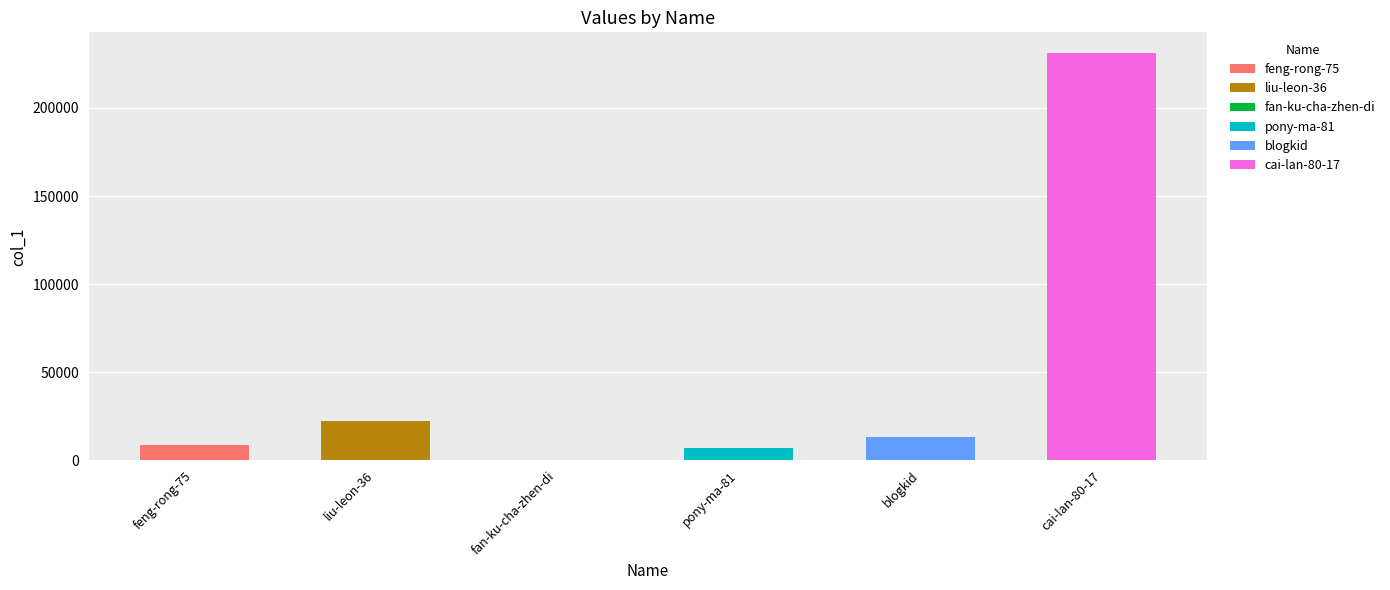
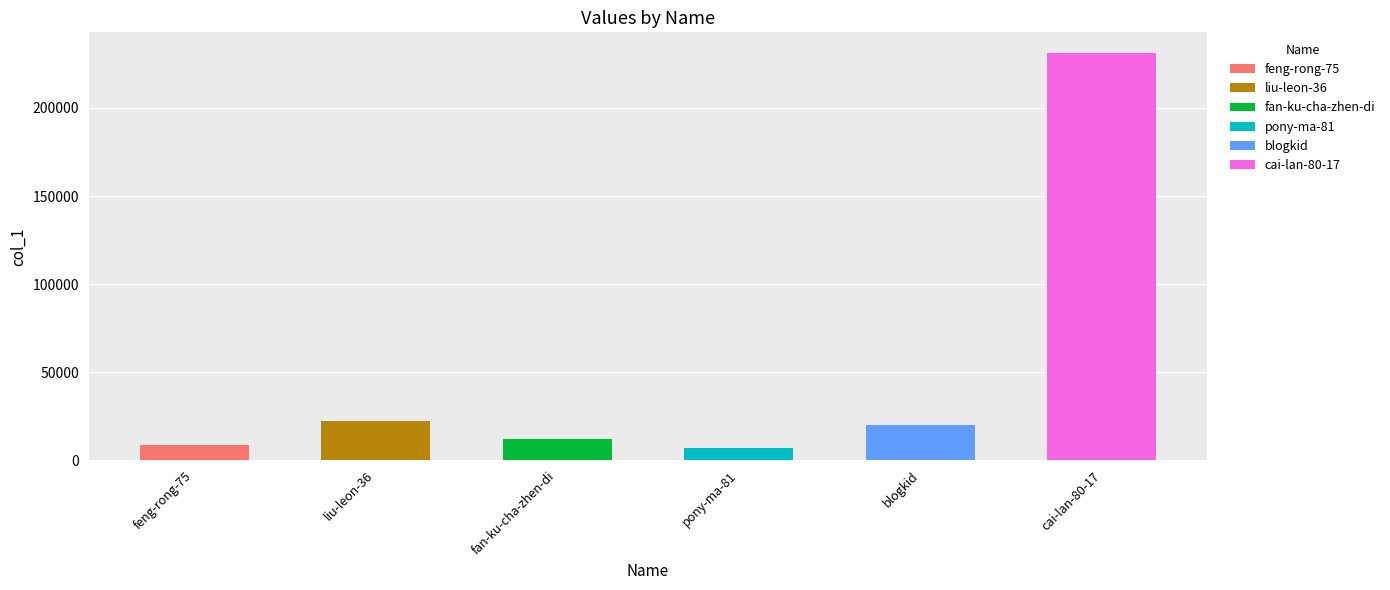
  {
    "feng-rong-75": 9000,
    "liu-leon-36": 22000,
-   "fan-ku-cha-zhen-di": 0,
+   "fan-ku-cha-zhen-di": 12000,
    "pony-ma-81": 7000,
-   "blogkid": 13000,
+   "blogkid": 20000,
    "cai-lan-80-17": 231000
  }
